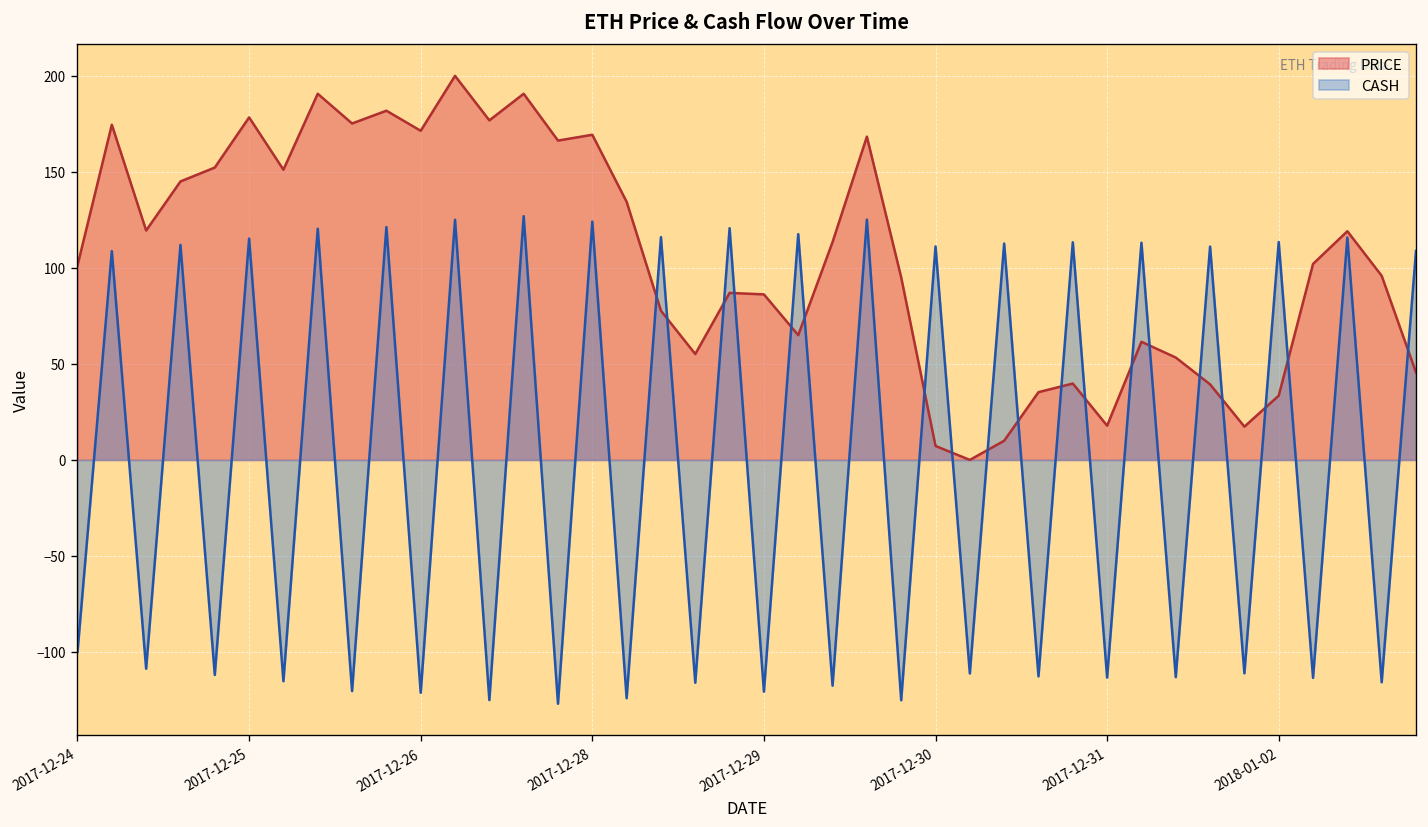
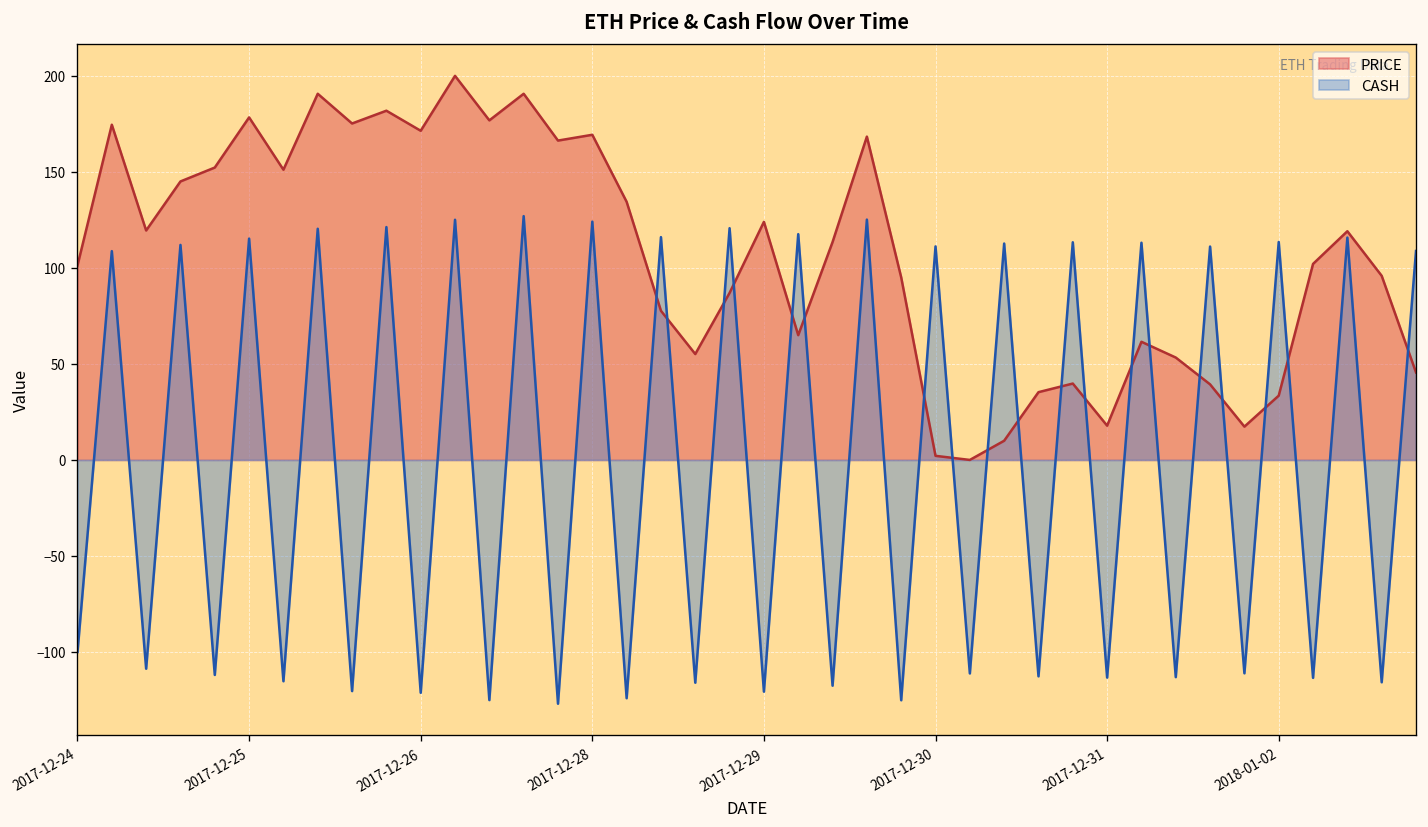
  {
    "PRICE": {
      "2017-12-24": 101,
      "2017-12-25": 178,
      "2017-12-26": 171,
      "2017-12-28": 169,
-     "2017-12-29": 86,
-     "2017-12-30": 7,
+     "2017-12-29": 124,
+     "2017-12-30": 2,
      "2017-12-31": 18,
      "2018-01-02": 33
    }
  }
